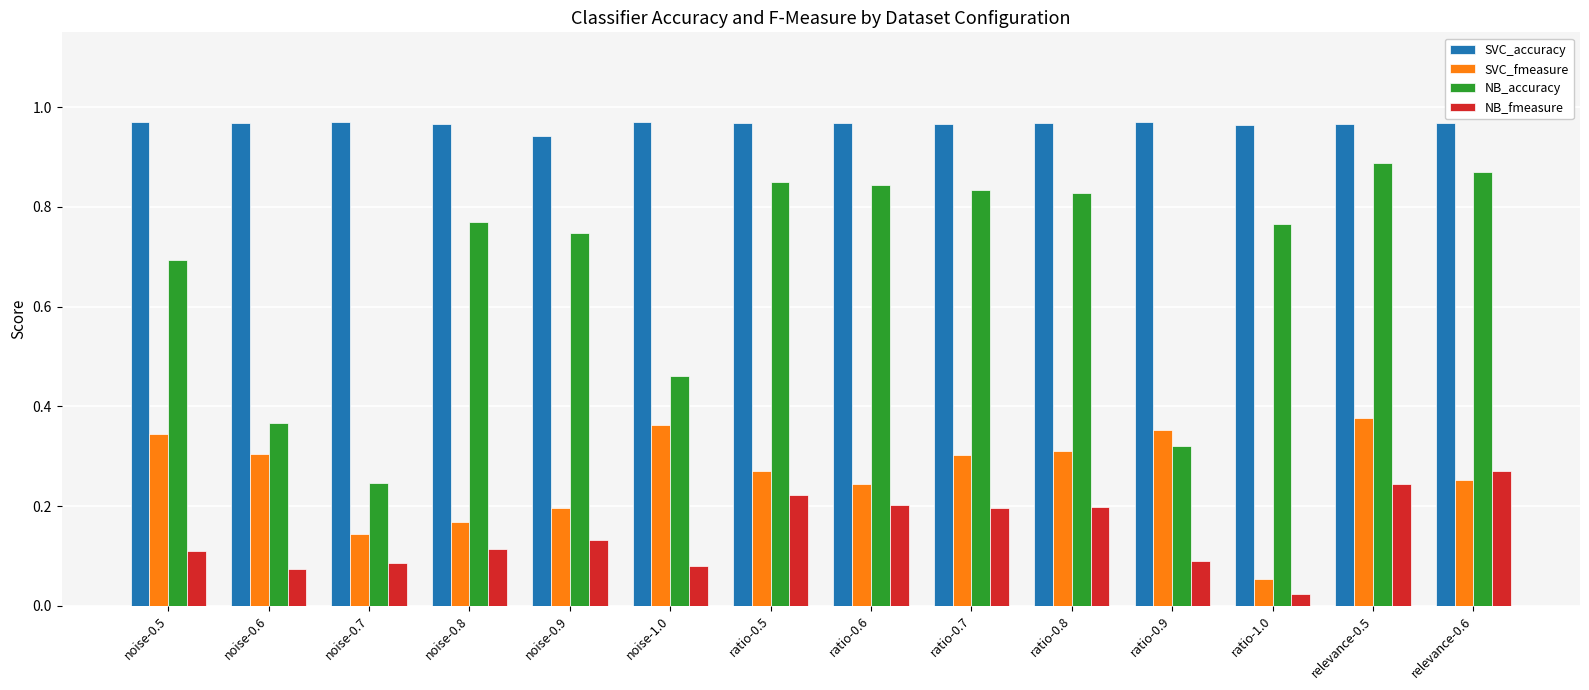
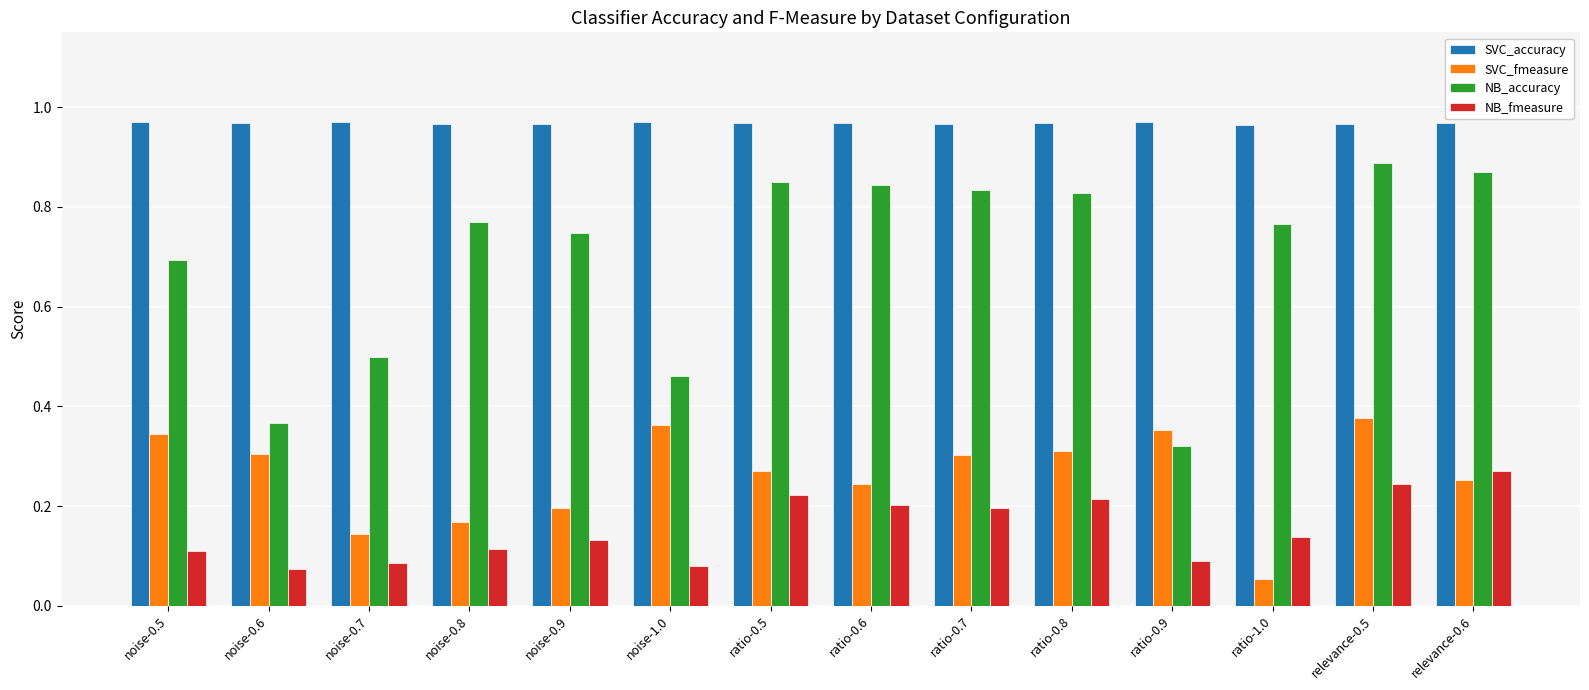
  {
    "SVC_accuracy": {
      "noise-0.5": 0.97,
      "noise-0.6": 0.97,
      "noise-0.7": 0.97,
      "noise-0.8": 0.97,
-     "noise-0.9": 0.94,
+     "noise-0.9": 0.97,
      "noise-1.0": 0.97,
      "ratio-0.5": 0.97,
      "ratio-0.6": 0.97,
      "ratio-0.7": 0.97,
      "ratio-0.8": 0.97,
      "ratio-0.9": 0.97,
      "ratio-1.0": 0.96,
      "relevance-0.5": 0.97,
      "relevance-0.6": 0.97
    },
    "SVC_fmeasure": {
      "noise-0.5": 0.34,
      "noise-0.6": 0.31,
      "noise-0.7": 0.14,
      "noise-0.8": 0.17,
      "noise-0.9": 0.20,
      "noise-1.0": 0.36,
      "ratio-0.5": 0.27,
      "ratio-0.6": 0.24,
      "ratio-0.7": 0.30,
      "ratio-0.8": 0.31,
      "ratio-0.9": 0.35,
      "ratio-1.0": 0.05,
      "relevance-0.5": 0.38,
      "relevance-0.6": 0.25
    },
    "NB_accuracy": {
      "noise-0.5": 0.69,
      "noise-0.6": 0.37,
-     "noise-0.7": 0.25,
+     "noise-0.7": 0.50,
      "noise-0.8": 0.77,
      "noise-0.9": 0.75,
      "noise-1.0": 0.46,
      "ratio-0.5": 0.85,
      "ratio-0.6": 0.84,
      "ratio-0.7": 0.83,
      "ratio-0.8": 0.83,
      "ratio-0.9": 0.32,
      "ratio-1.0": 0.76,
      "relevance-0.5": 0.89,
      "relevance-0.6": 0.87
    },
    "NB_fmeasure": {
      "noise-0.5": 0.11,
      "noise-0.6": 0.07,
      "noise-0.7": 0.09,
      "noise-0.8": 0.11,
      "noise-0.9": 0.13,
      "noise-1.0": 0.08,
      "ratio-0.5": 0.22,
      "ratio-0.6": 0.20,
      "ratio-0.7": 0.20,
-     "ratio-0.8": 0.20,
+     "ratio-0.8": 0.21,
      "ratio-0.9": 0.09,
-     "ratio-1.0": 0.02,
+     "ratio-1.0": 0.14,
      "relevance-0.5": 0.24,
      "relevance-0.6": 0.27
    }
  }
